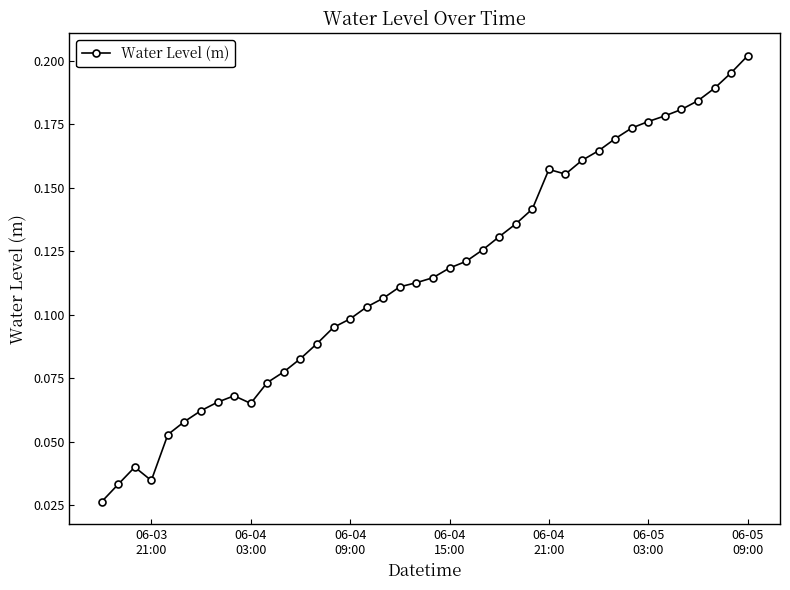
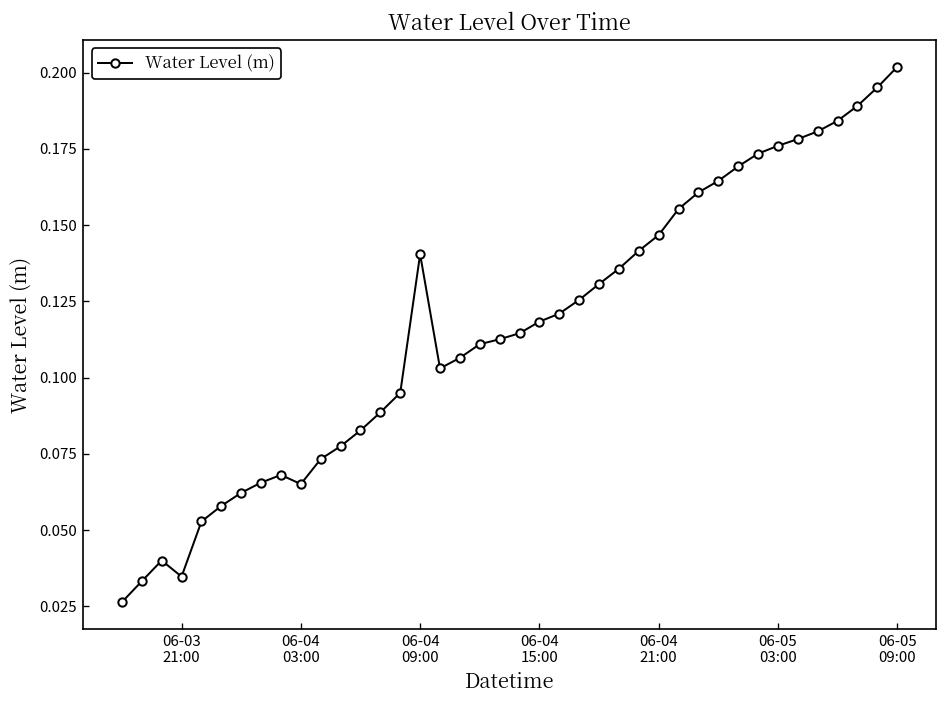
  {
    "06-03 21:00": 0.035,
    "06-04 03:00": 0.065,
-   "06-04 09:00": 0.098,
+   "06-04 09:00": 0.140,
    "06-04 15:00": 0.118,
-   "06-04 21:00": 0.157,
+   "06-04 21:00": 0.147,
    "06-05 03:00": 0.176,
    "06-05 09:00": 0.202
  }
